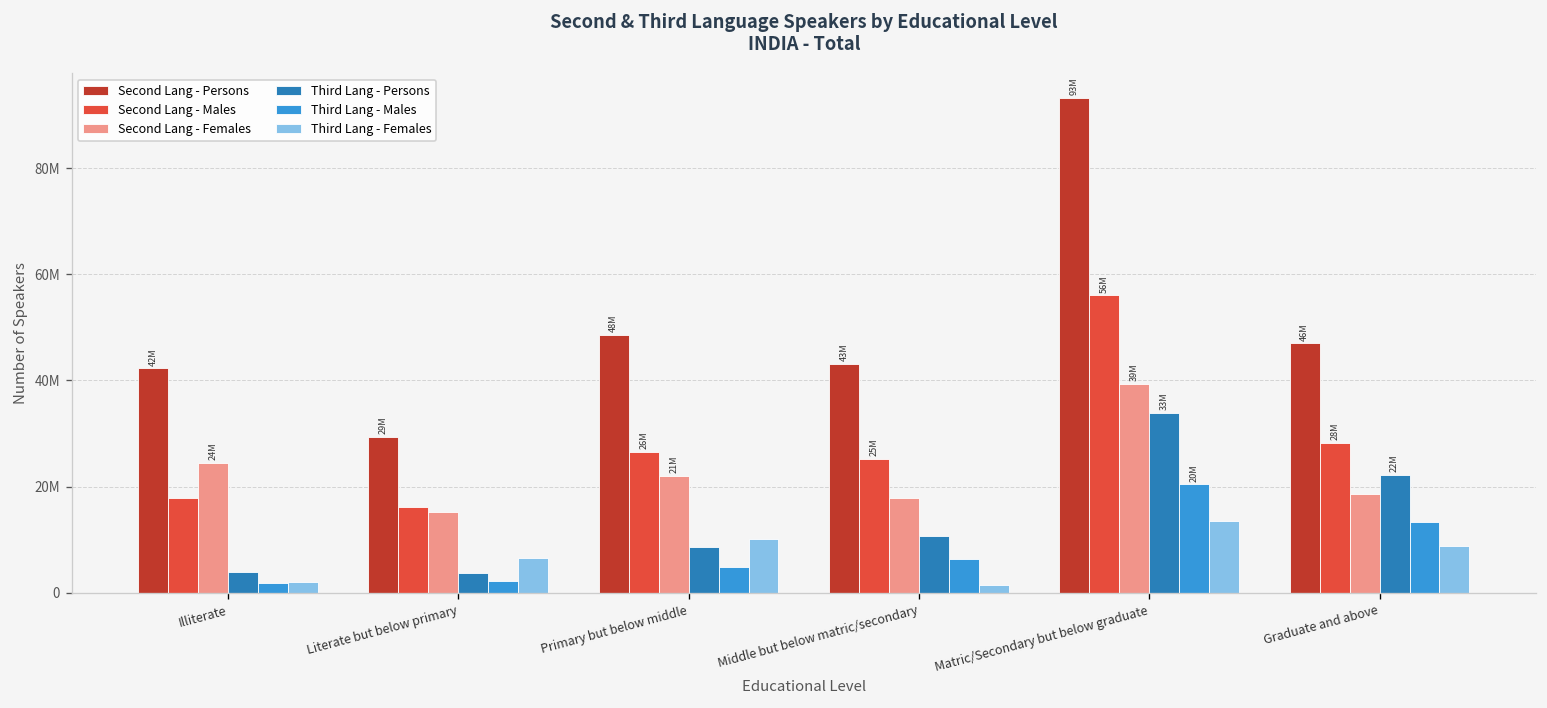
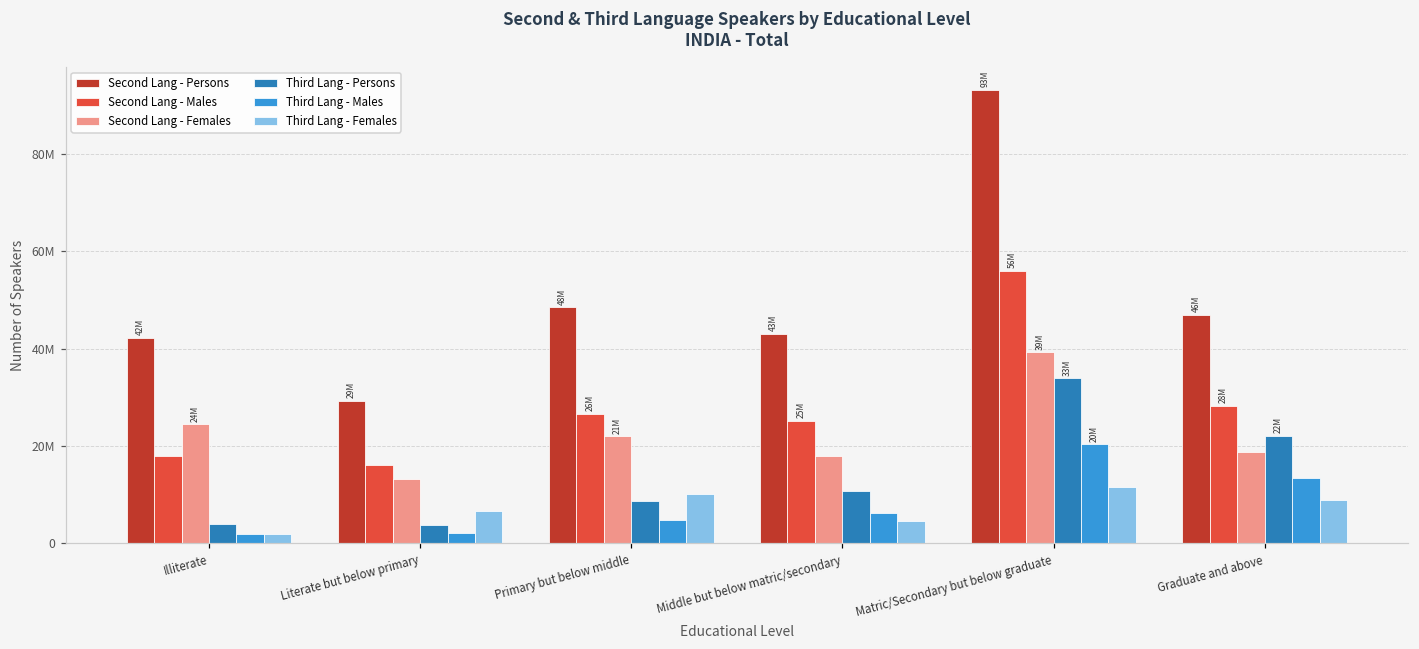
  {
    "Second Lang - Females": {
-     "Literate but below primary": 15000000,
+     "Literate but below primary": 13000000,
      "Middle but below matric/secondary": 18000000,
      "Graduate and above": 19000000
    },
    "Third Lang - Females": {
      "Illiterate": 2000000,
      "Literate but below primary": 7000000,
      "Primary but below middle": 10000000,
-     "Middle but below matric/secondary": 1000000,
-     "Matric/Secondary but below graduate": 13000000,
+     "Middle but below matric/secondary": 4000000,
+     "Matric/Secondary but below graduate": 12000000,
      "Graduate and above": 9000000
    }
  }
